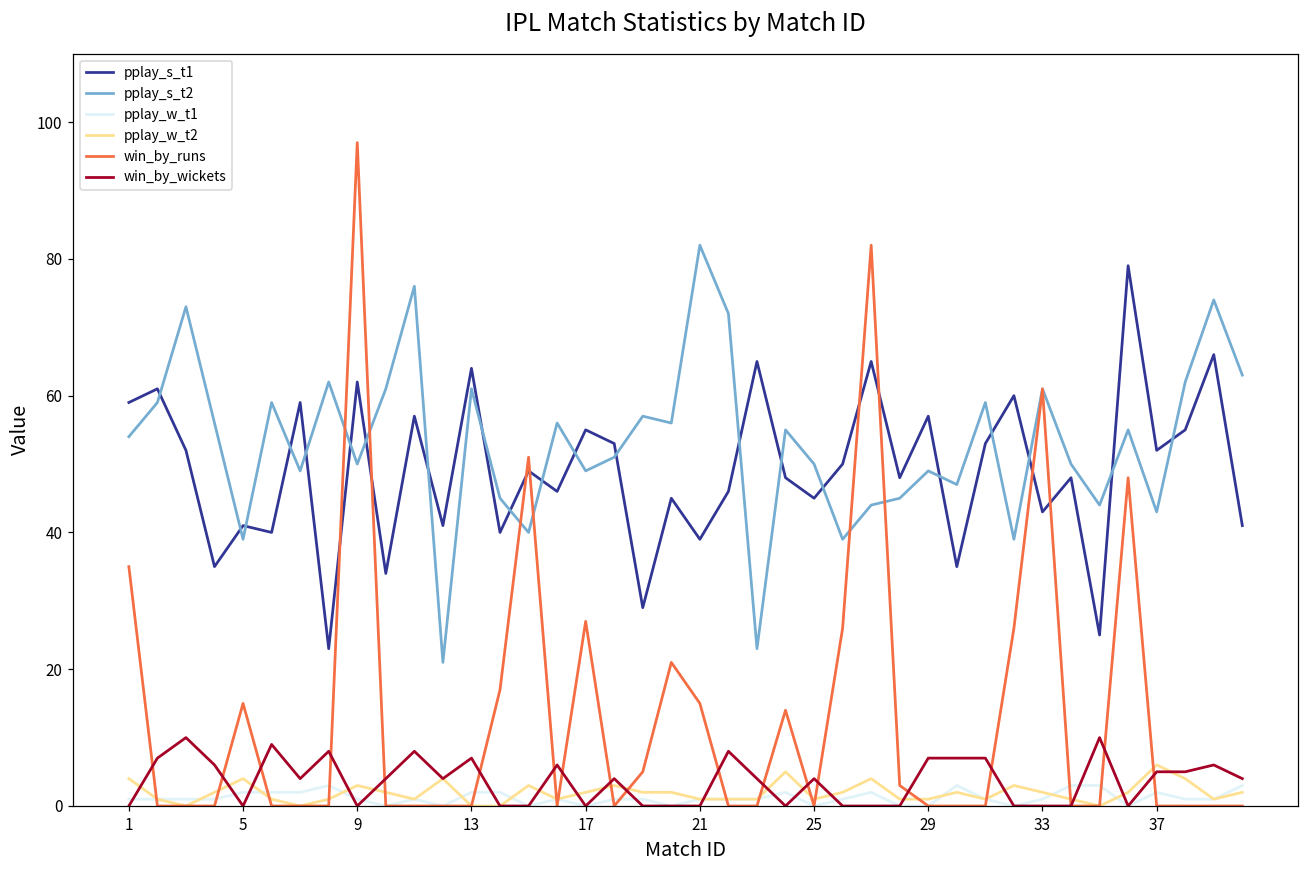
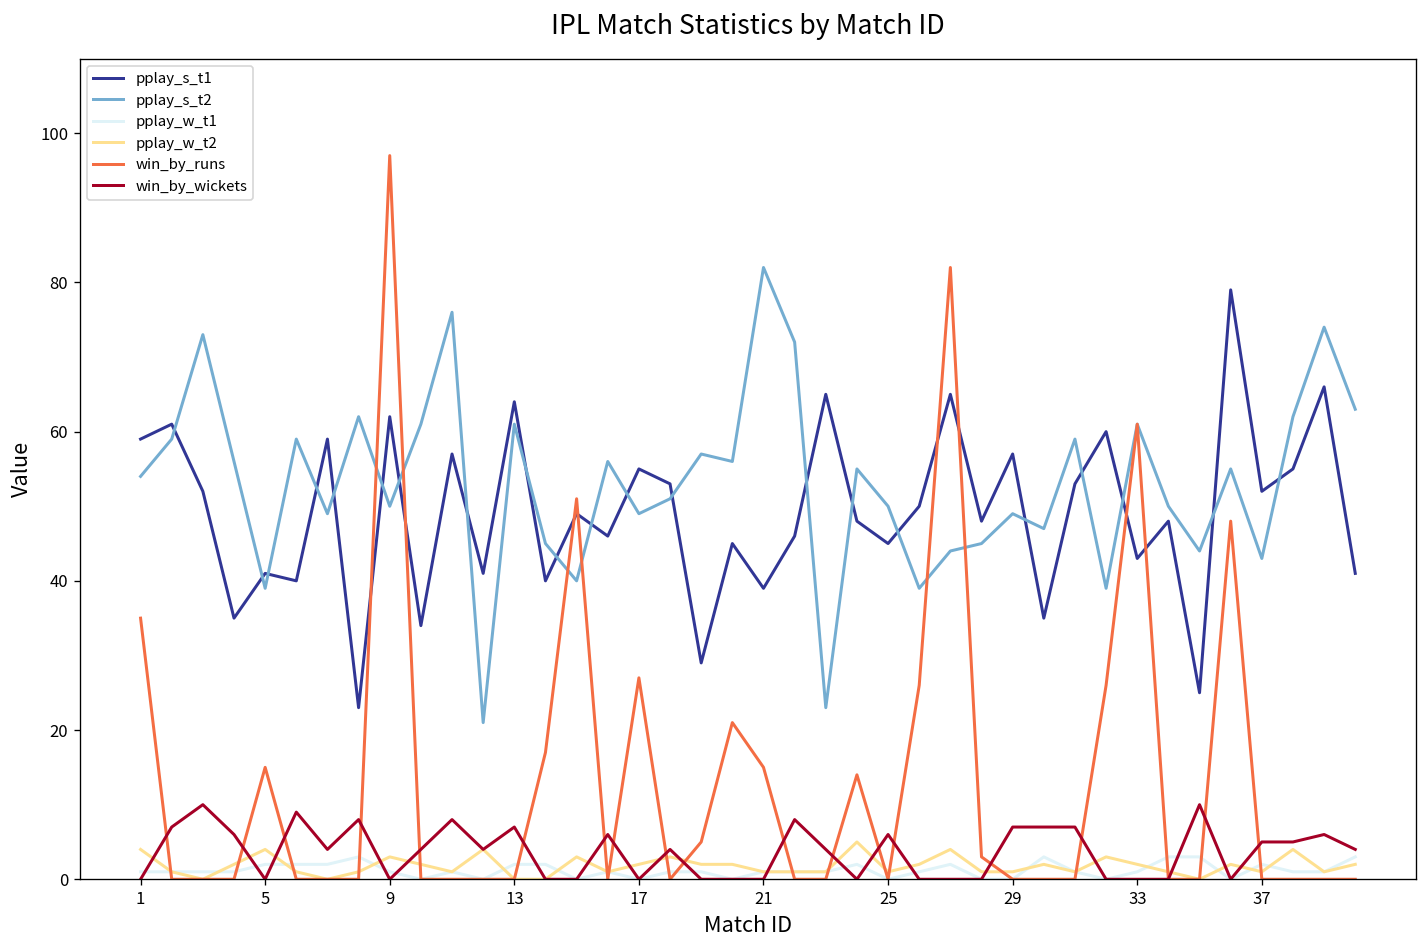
  {
    "pplay_s_t1": {
      "1": 59,
      "5": 41,
      "9": 62,
      "13": 64,
      "17": 55,
      "21": 39,
      "25": 45,
      "29": 57,
      "33": 43,
      "37": 52
    },
    "pplay_s_t2": {
      "1": 54,
      "5": 39,
      "9": 50,
      "13": 61,
      "17": 49,
      "21": 82,
      "25": 50,
      "29": 49,
      "37": 43
    },
    "pplay_w_t1": {
      "1": 1,
      "5": 2,
      "9": 1,
      "13": 2,
      "33": 1,
      "37": 2
    },
    "pplay_w_t2": {
      "1": 4,
      "5": 4,
      "9": 3,
      "17": 2,
      "25": 1,
      "29": 1,
      "33": 2,
-     "37": 6
+     "37": 1
    },
    "win_by_runs": {
      "1": 35,
      "5": 15,
      "9": 97,
      "17": 27,
      "21": 15,
      "37": 0
    },
    "win_by_wickets": {
      "1": 0,
      "5": 0,
      "9": 0,
      "13": 7,
      "21": 0,
-     "25": 4,
+     "25": 6,
      "29": 7,
      "33": 0,
      "37": 5
    }
  }
